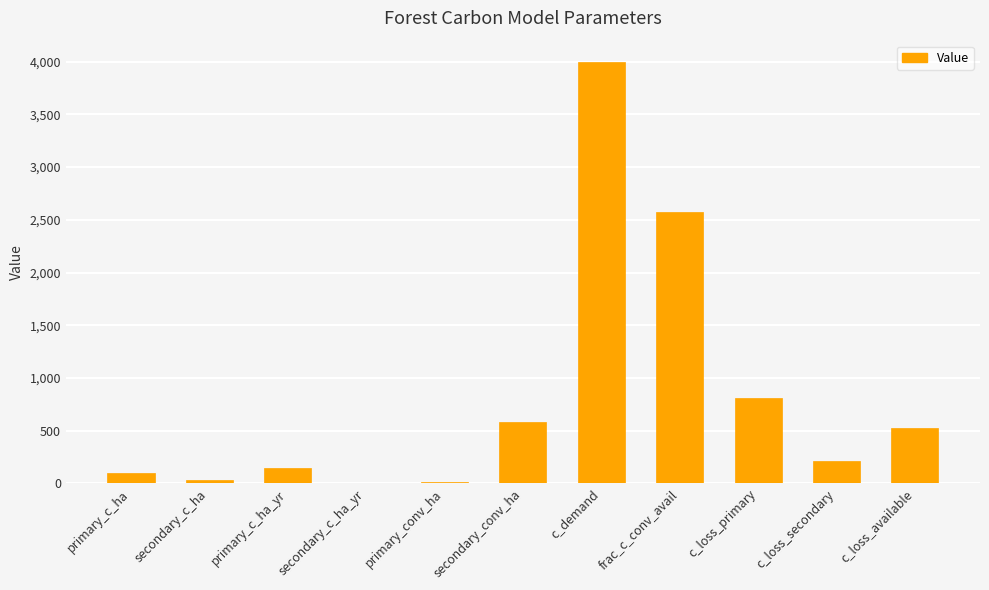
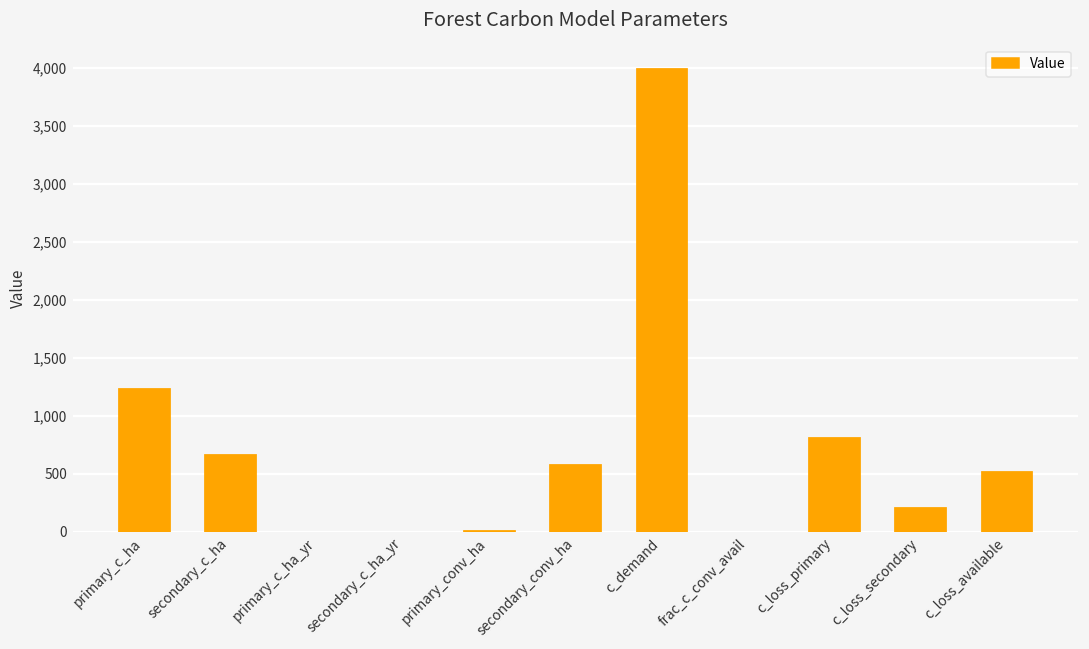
  {
-   "primary_c_ha": "100",
-   "secondary_c_ha": "40",
-   "primary_c_ha_yr": "150",
+   "primary_c_ha": "1,240",
+   "secondary_c_ha": "670",
+   "primary_c_ha_yr": "0",
    "secondary_conv_ha": "580",
    "c_demand": "4,000",
-   "frac_c_conv_avail": "2,570",
+   "frac_c_conv_avail": "0",
    "c_loss_primary": "810",
    "c_loss_secondary": "210",
    "c_loss_available": "520"
  }
